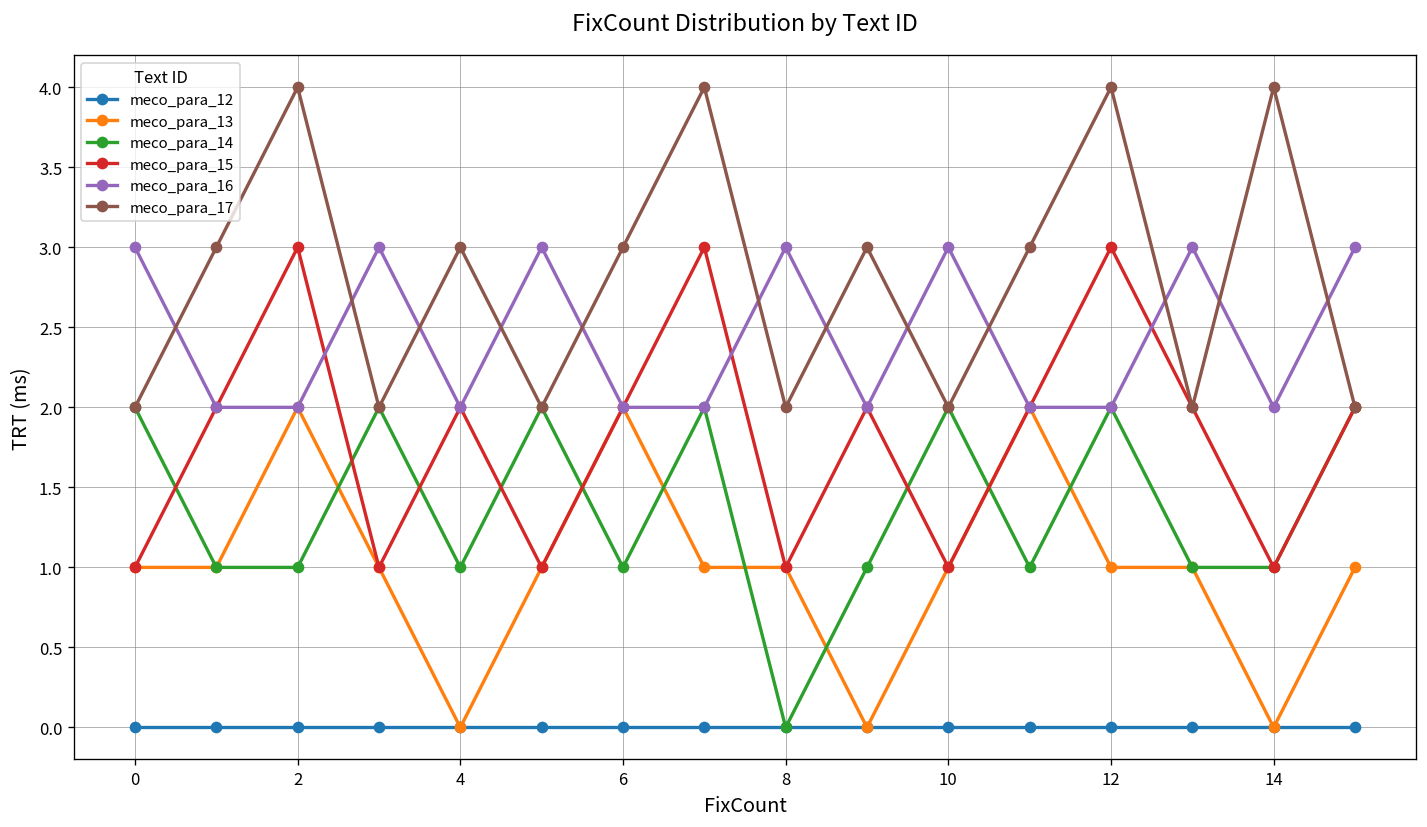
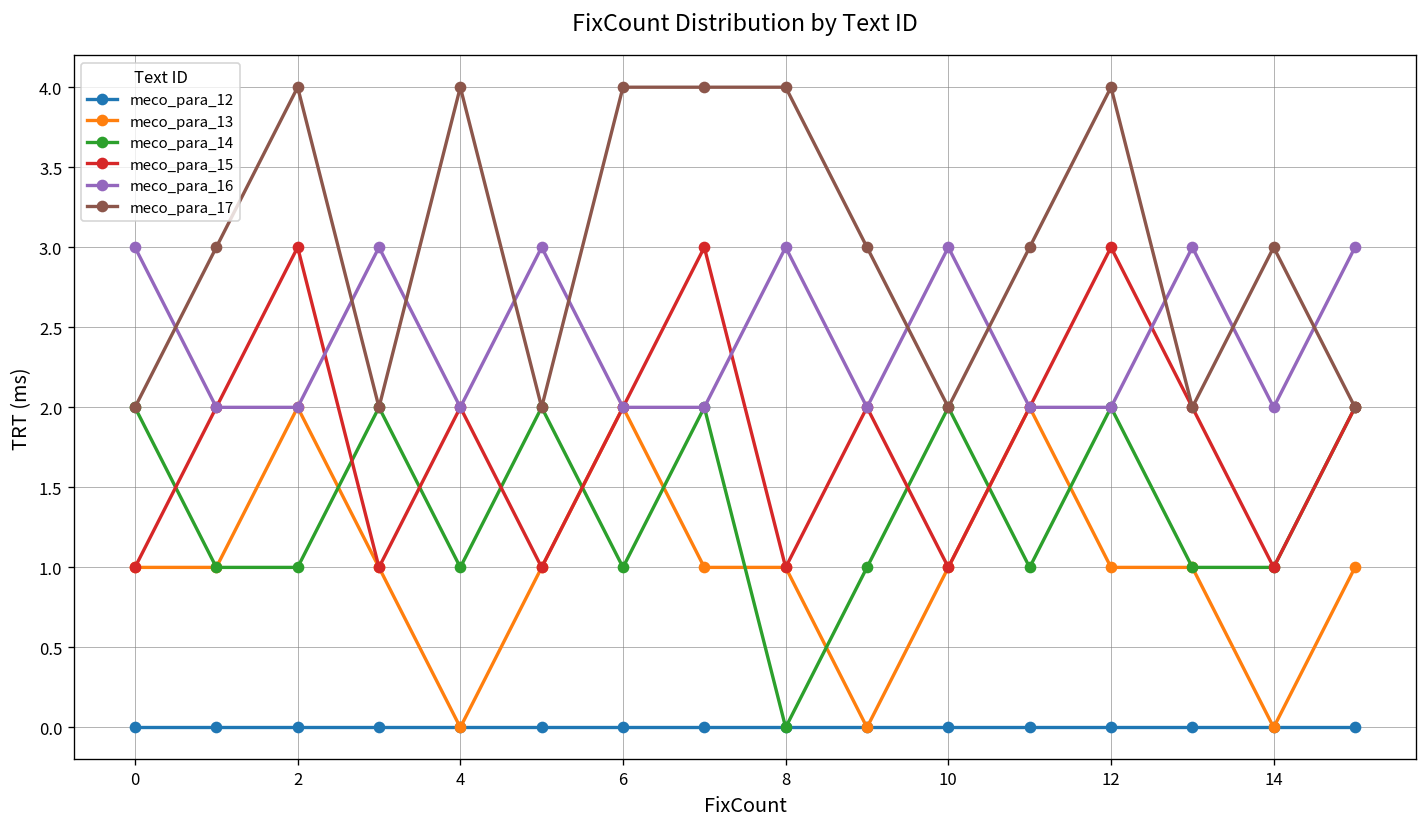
  {
    "meco_para_12": {
      "0": 0,
      "2": 0,
      "6": 0,
      "10": 0,
      "12": 0
    },
    "meco_para_13": {
      "12": 1
    },
    "meco_para_14": {
      "2": 1,
      "4": 1,
      "6": 1
    },
    "meco_para_15": {
      "2": 3,
      "12": 3
    },
    "meco_para_16": {
      "0": 3,
      "8": 3,
      "10": 3,
      "14": 2
    },
    "meco_para_17": {
      "2": 4,
-     "4": 3,
-     "6": 3,
-     "8": 2,
+     "4": 4,
+     "6": 4,
+     "8": 4,
      "12": 4,
-     "14": 4
+     "14": 3
    }
  }
